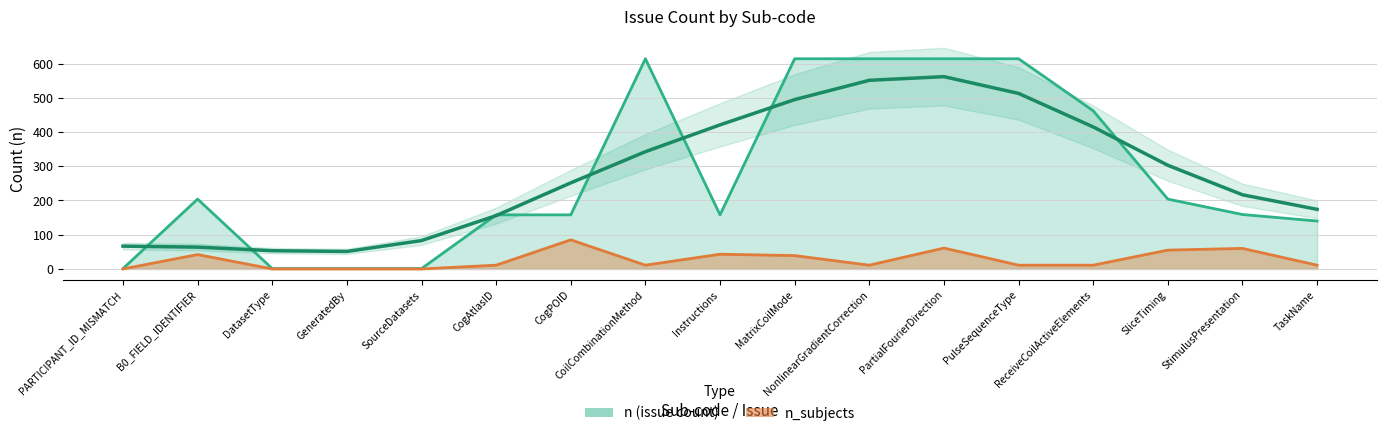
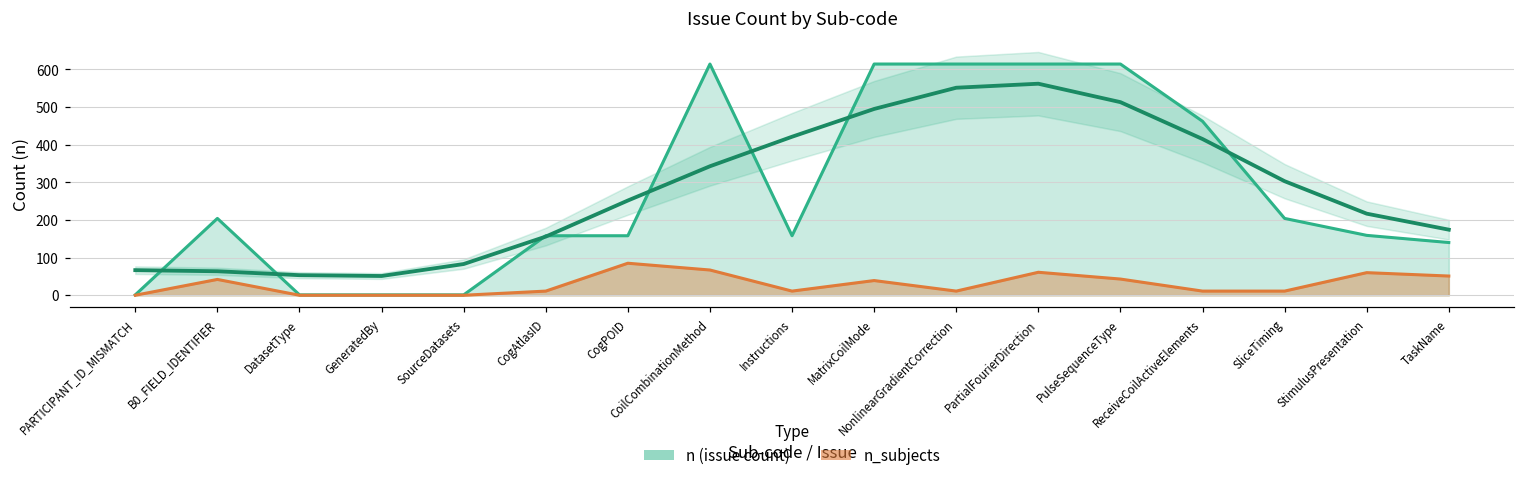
  {
    "n_subjects": {
      "B0_FIELD_IDENTIFIER": 40,
      "CogAtlasID": 10,
      "CogPOID": 90,
-     "CoilCombinationMethod": 10,
-     "Instructions": 40,
+     "CoilCombinationMethod": 70,
+     "Instructions": 10,
      "MatrixCoilMode": 40,
      "NonlinearGradientCorrection": 10,
      "PartialFourierDirection": 60,
-     "PulseSequenceType": 10,
+     "PulseSequenceType": 40,
      "ReceiveCoilActiveElements": 10,
-     "SliceTiming": 60,
+     "SliceTiming": 10,
      "StimulusPresentation": 60,
-     "TaskName": 10
+     "TaskName": 50
    }
  }
